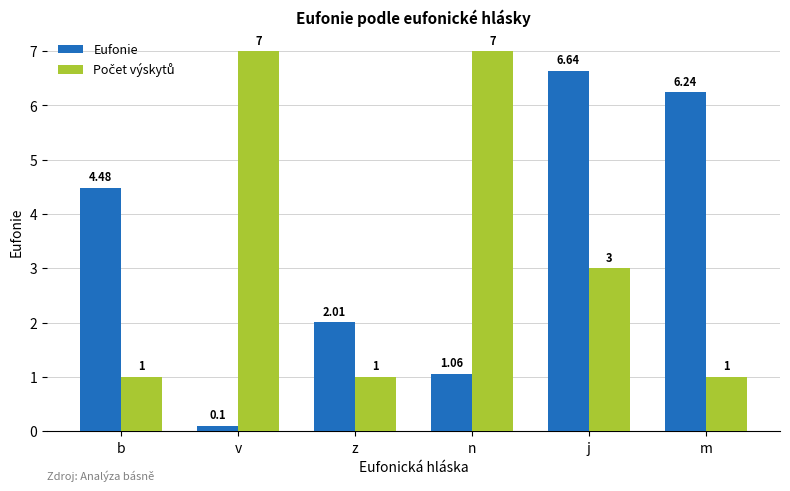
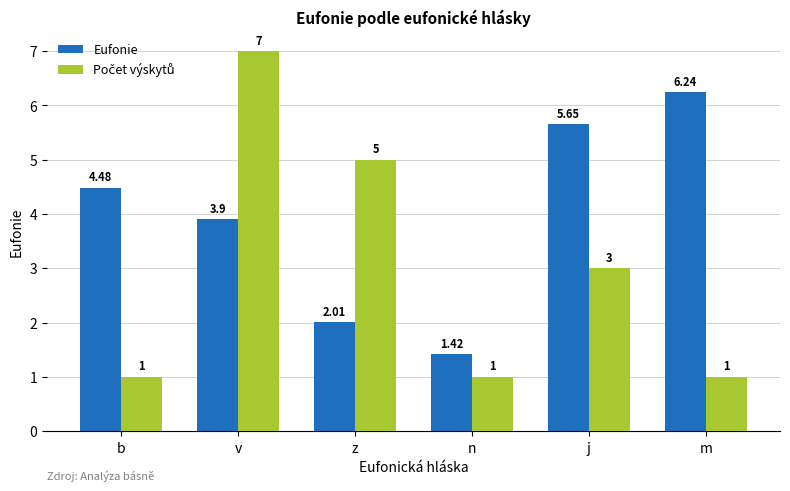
  {
    "Eufonie": {
      "b": 4.48,
-     "v": 0.1,
+     "v": 3.9,
      "z": 2.01,
-     "n": 1.06,
-     "j": 6.64,
+     "n": 1.42,
+     "j": 5.65,
      "m": 6.24
    },
    "Počet výskytů": {
      "b": 1,
      "v": 7,
-     "z": 1,
-     "n": 7,
+     "z": 5,
+     "n": 1,
      "j": 3,
      "m": 1
    }
  }
